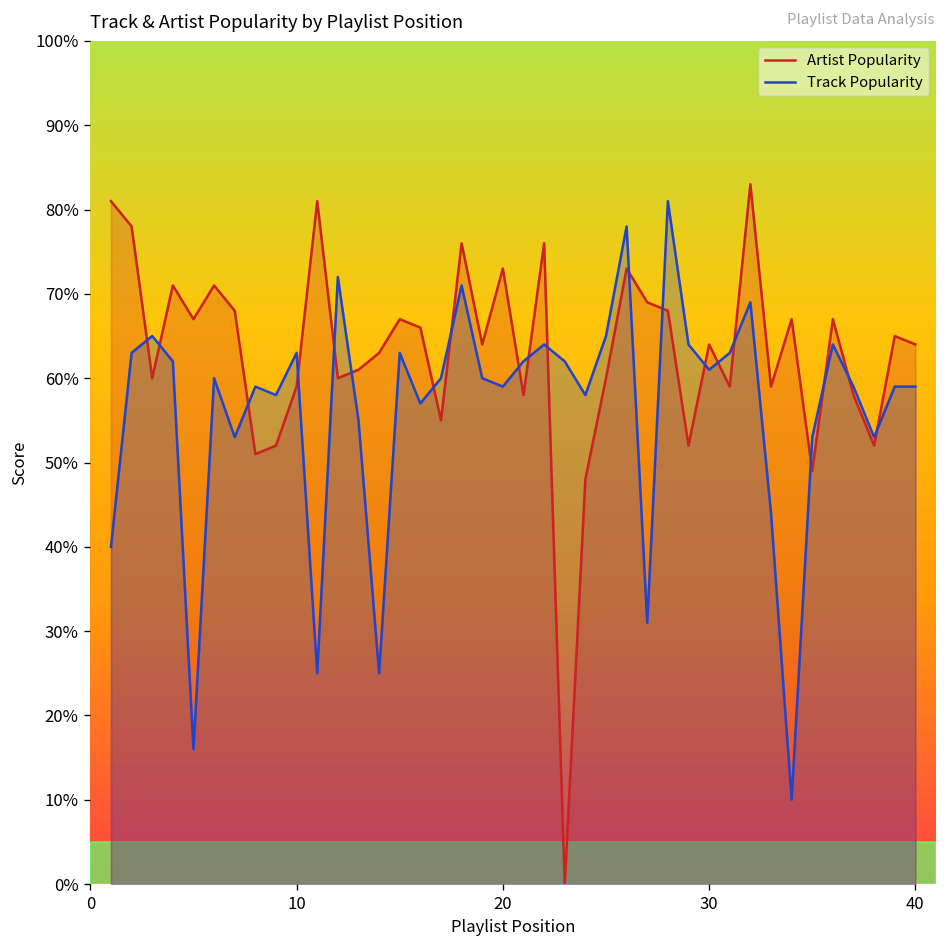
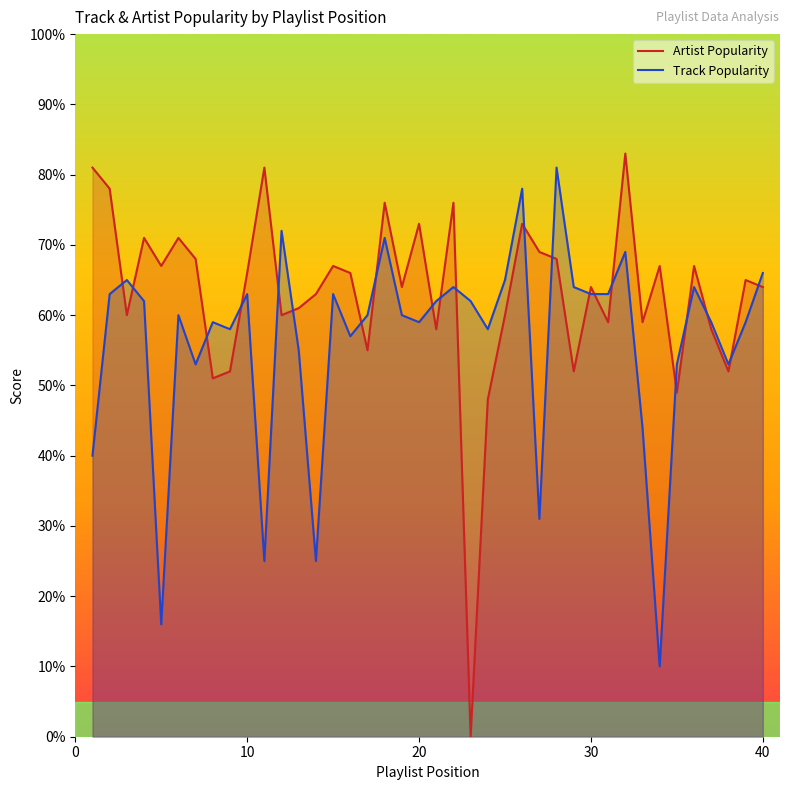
  {
    "Artist Popularity": {
-     "10": "59%",
+     "10": "66%",
      "20": "73%",
      "30": "64%",
      "40": "64%"
    },
    "Track Popularity": {
      "10": "63%",
      "20": "59%",
-     "30": "61%",
-     "40": "59%"
+     "30": "63%",
+     "40": "66%"
    }
  }
